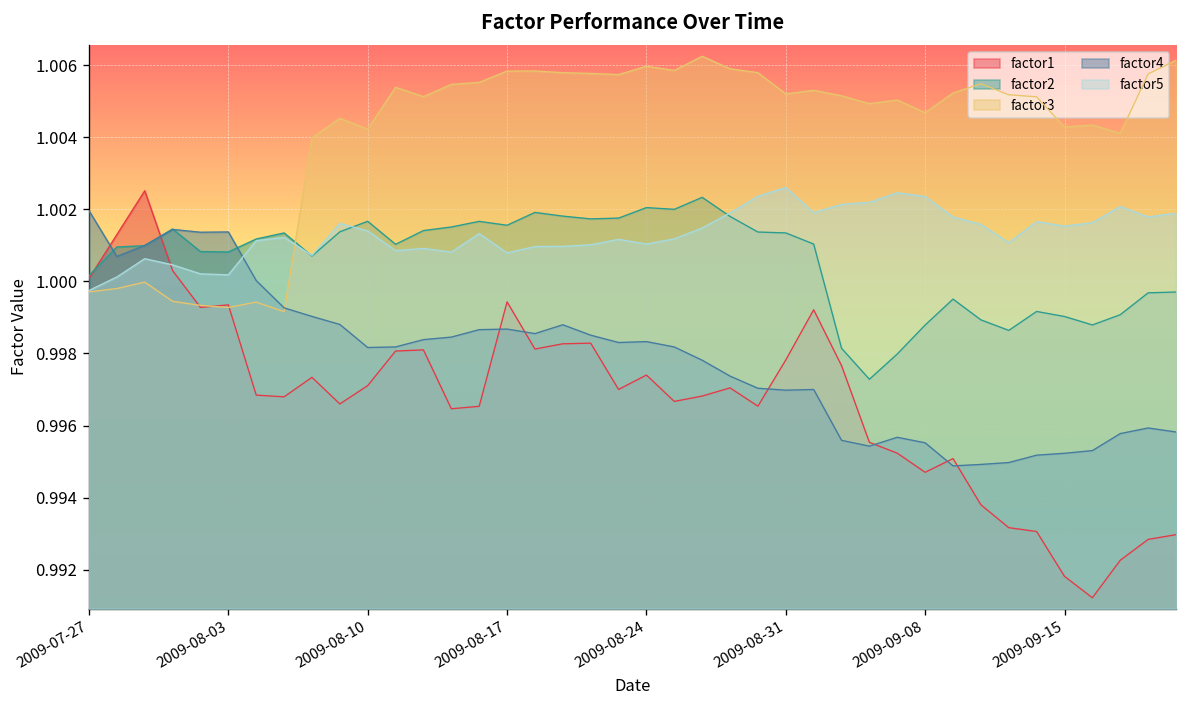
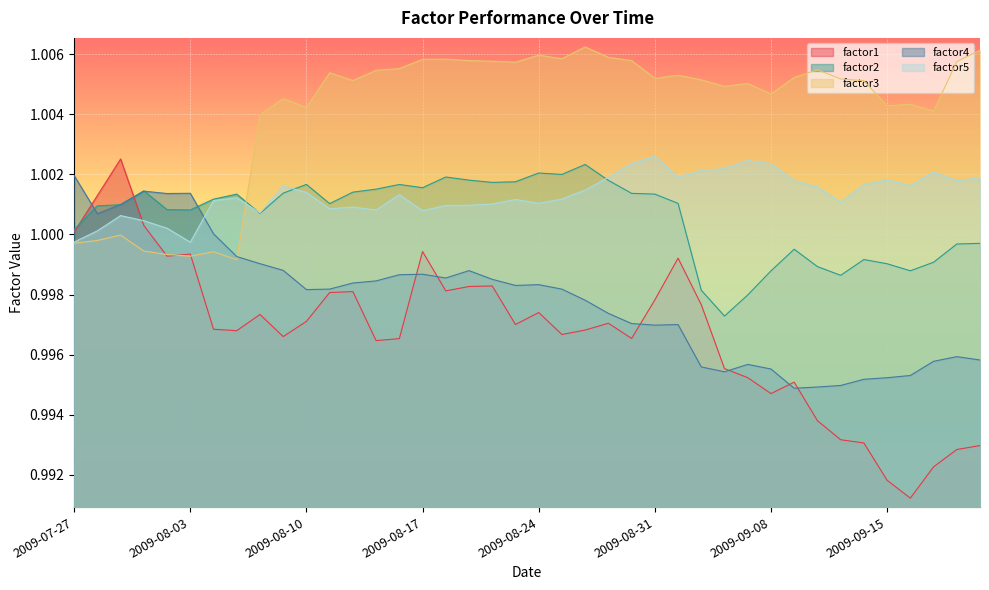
  {
    "factor1": {
      "2009-08-10": 0.9971,
      "2009-08-17": 0.9994,
      "2009-08-24": 0.9974,
      "2009-08-31": 0.9978,
      "2009-09-08": 0.9947,
      "2009-09-15": 0.9918
    },
    "factor3": {
      "2009-08-10": 1.0042,
      "2009-08-17": 1.0058,
      "2009-08-24": 1.0060,
      "2009-08-31": 1.0052,
      "2009-09-08": 1.0047,
      "2009-09-15": 1.0043
    },
    "factor5": {
-     "2009-08-03": 1.0002,
+     "2009-08-03": 0.9997,
      "2009-08-10": 1.0014,
      "2009-08-17": 1.0008,
      "2009-08-24": 1.0010,
      "2009-08-31": 1.0026,
      "2009-09-08": 1.0024,
-     "2009-09-15": 1.0015
+     "2009-09-15": 1.0018
    }
  }
